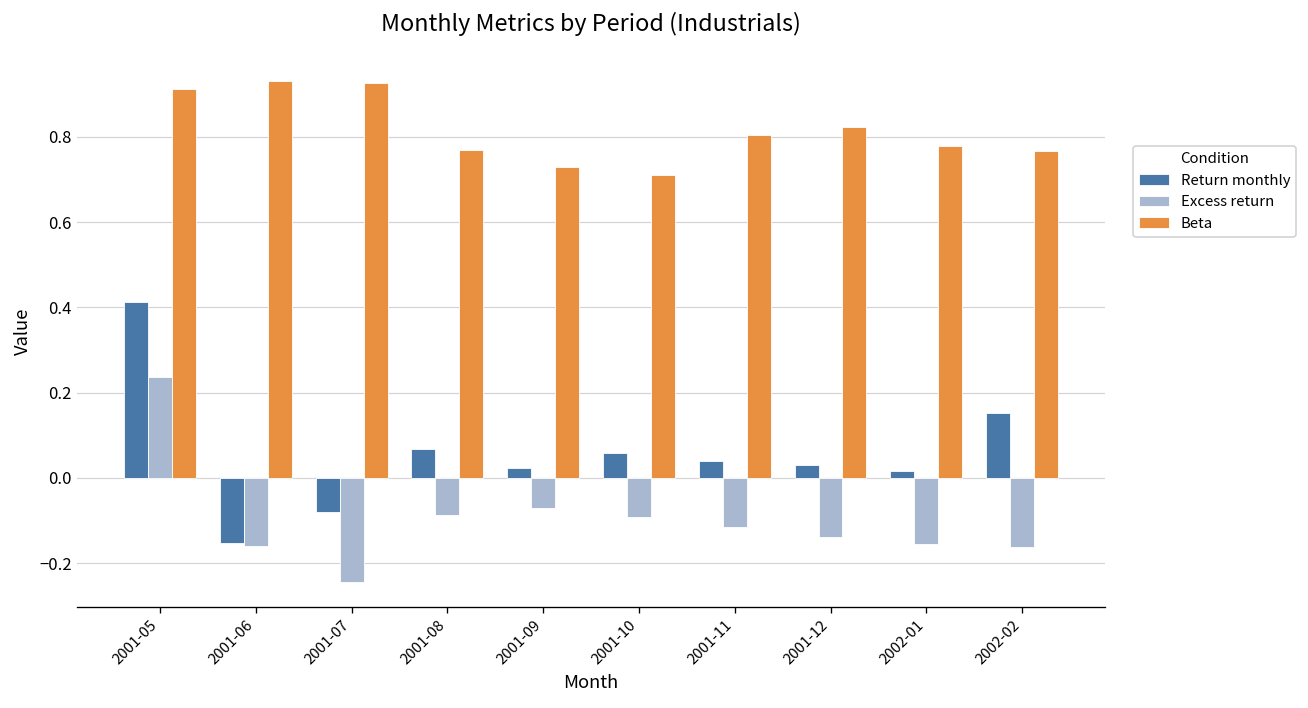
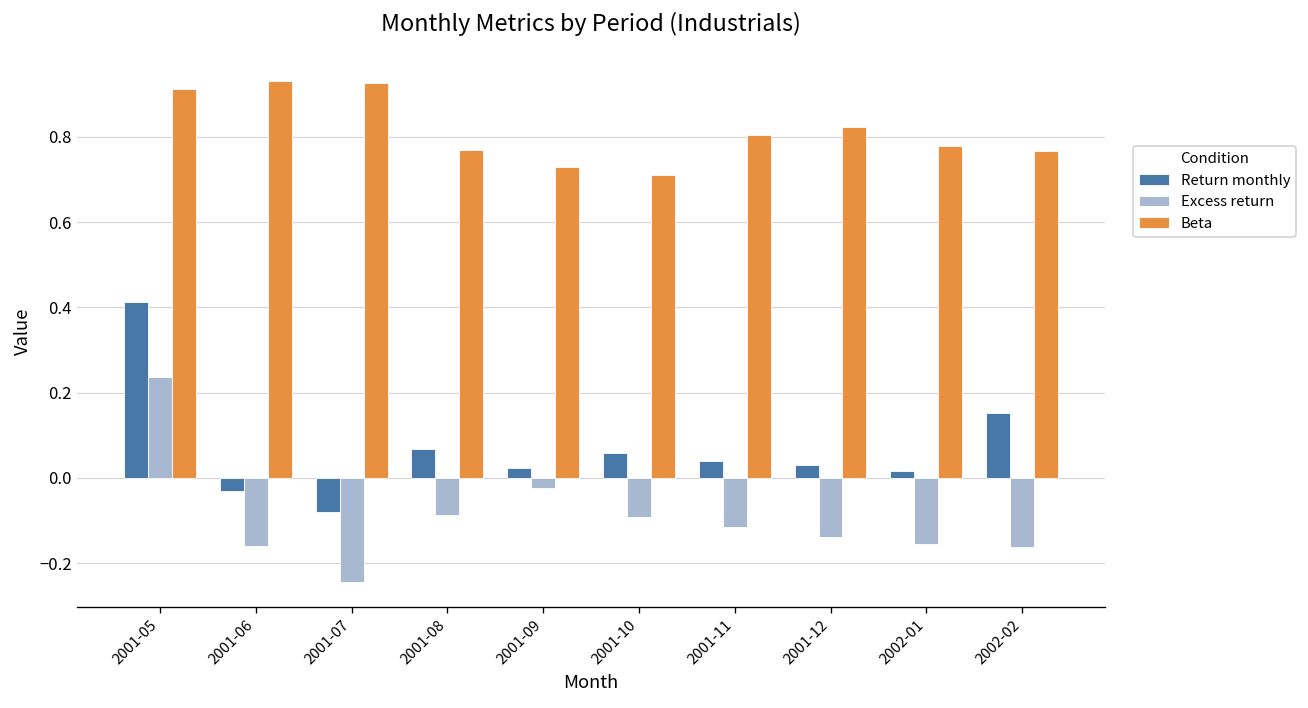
  {
    "Return monthly": {
      "2001-05": 0.41,
-     "2001-06": -0.15,
+     "2001-06": -0.03,
      "2001-07": -0.08,
      "2001-08": 0.07,
      "2001-09": 0.02,
      "2001-10": 0.06,
      "2001-11": 0.04,
      "2001-12": 0.03,
      "2002-01": 0.02,
      "2002-02": 0.15
    },
    "Excess return": {
      "2001-05": 0.24,
      "2001-06": -0.16,
      "2001-07": -0.24,
      "2001-08": -0.09,
-     "2001-09": -0.07,
+     "2001-09": -0.02,
      "2001-10": -0.09,
      "2001-11": -0.11,
      "2001-12": -0.14,
      "2002-01": -0.16,
      "2002-02": -0.16
    },
    "Beta": {
      "2001-05": 0.91,
      "2001-06": 0.93,
      "2001-07": 0.93,
      "2001-08": 0.77,
      "2001-09": 0.73,
      "2001-10": 0.71,
      "2001-11": 0.81,
      "2001-12": 0.82,
      "2002-01": 0.78,
      "2002-02": 0.77
    }
  }
